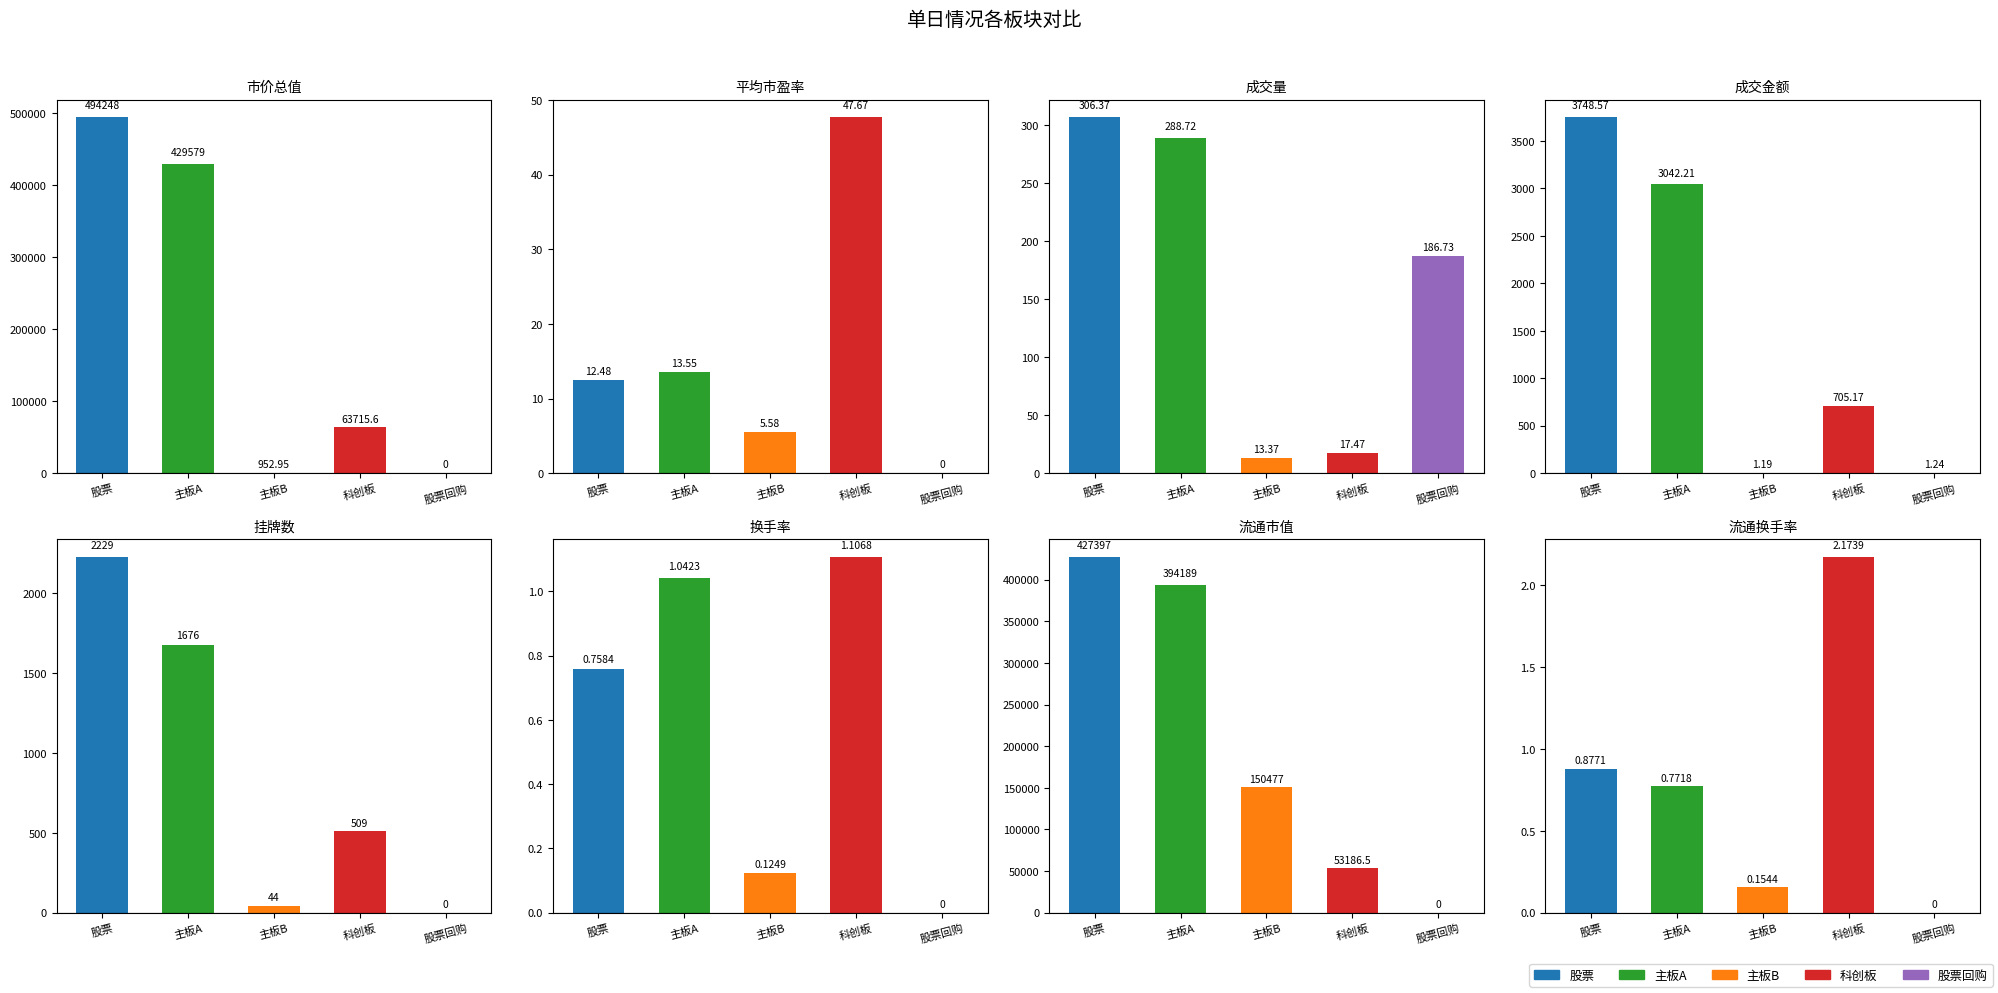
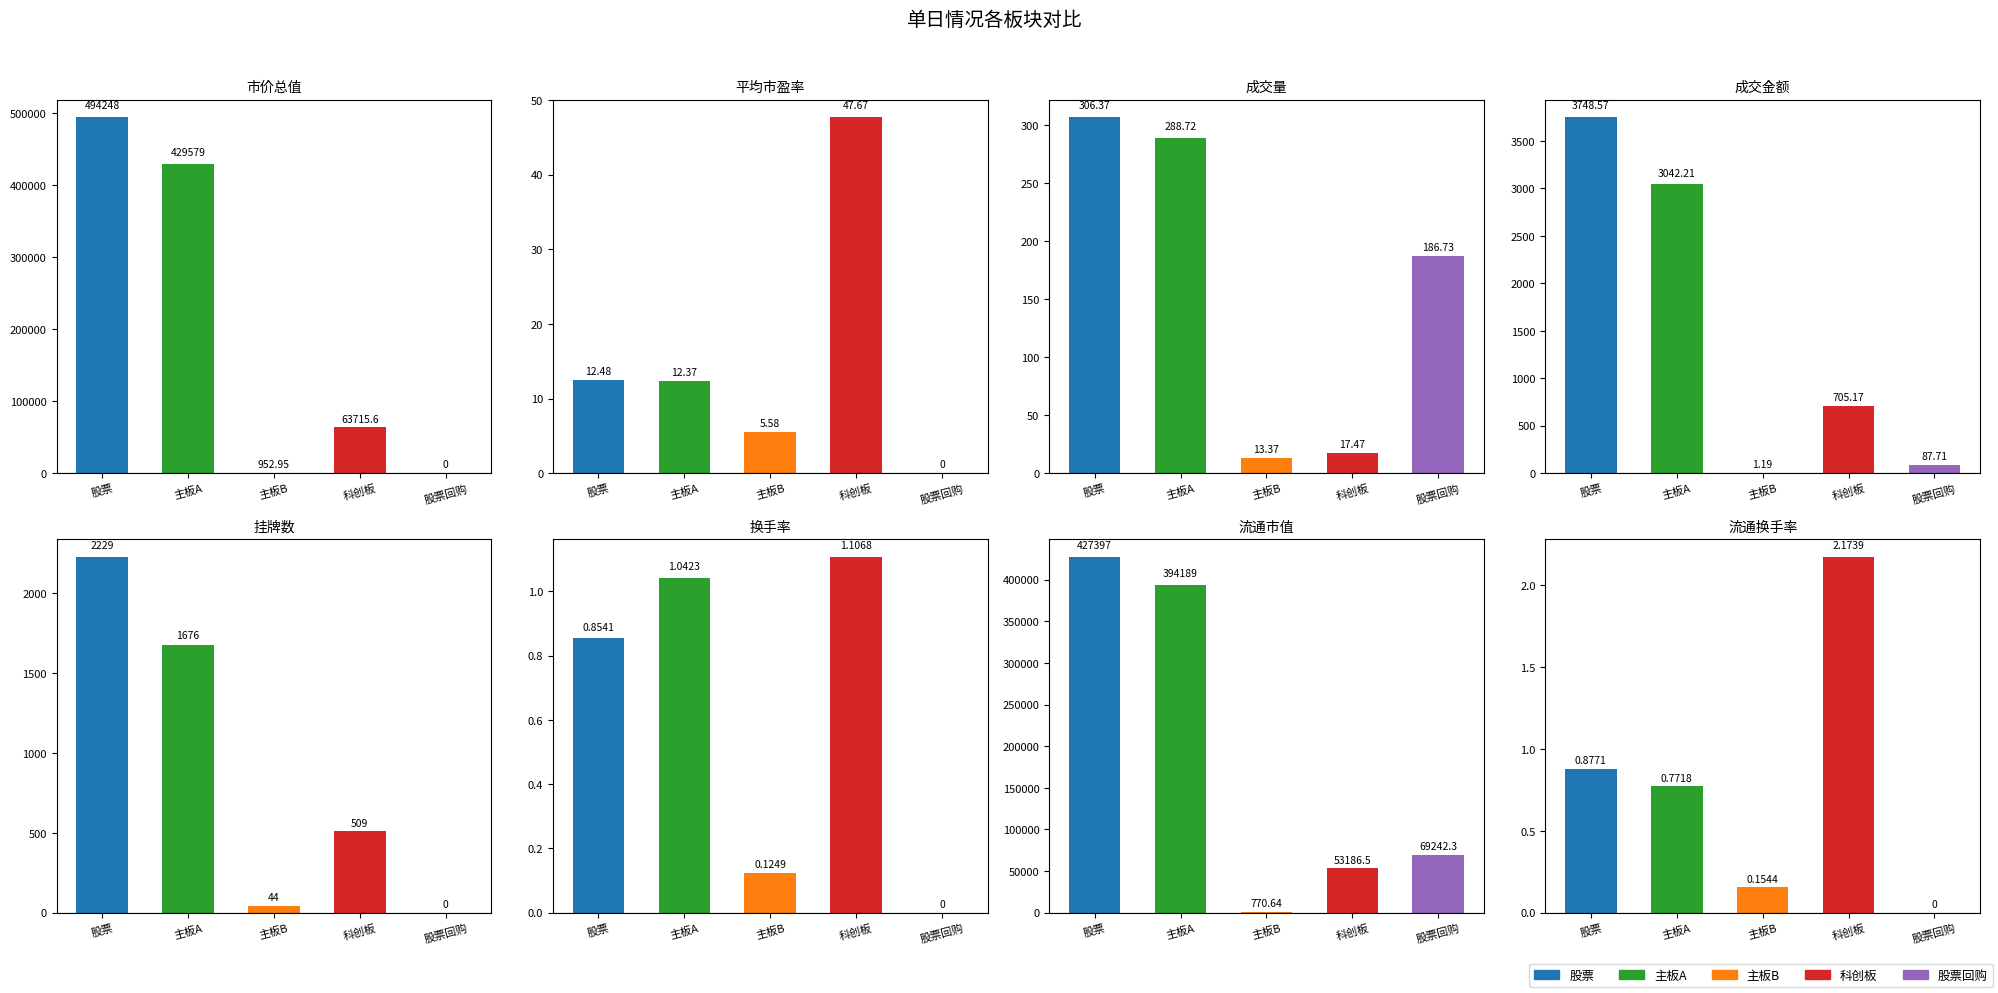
  {
    "市价总值": {
      "股票": 494248,
      "主板A": 429579,
      "主板B": 952.95,
      "科创板": 63715.6,
      "股票回购": 0
    },
    "平均市盈率": {
      "股票": 12.48,
-     "主板A": 13.55,
+     "主板A": 12.37,
      "主板B": 5.58,
      "科创板": 47.67,
      "股票回购": 0
    },
    "成交量": {
      "股票": 306.37,
      "主板A": 288.72,
      "主板B": 13.37,
      "科创板": 17.47,
      "股票回购": 186.73
    },
    "成交金额": {
      "股票": 3748.57,
      "主板A": 3042.21,
      "主板B": 1.19,
      "科创板": 705.17,
-     "股票回购": 1.24
+     "股票回购": 87.71
    },
    "挂牌数": {
      "股票": 2229,
      "主板A": 1676,
      "主板B": 44,
      "科创板": 509,
      "股票回购": 0
    },
    "换手率": {
-     "股票": 0.7584,
+     "股票": 0.8541,
      "主板A": 1.0423,
      "主板B": 0.1249,
      "科创板": 1.1068,
      "股票回购": 0
    },
    "流通市值": {
      "股票": 427397,
      "主板A": 394189,
-     "主板B": 150477,
+     "主板B": 770.64,
      "科创板": 53186.5,
-     "股票回购": 0
+     "股票回购": 69242.3
    },
    "流通换手率": {
      "股票": 0.8771,
      "主板A": 0.7718,
      "主板B": 0.1544,
      "科创板": 2.1739,
      "股票回购": 0
    }
  }
